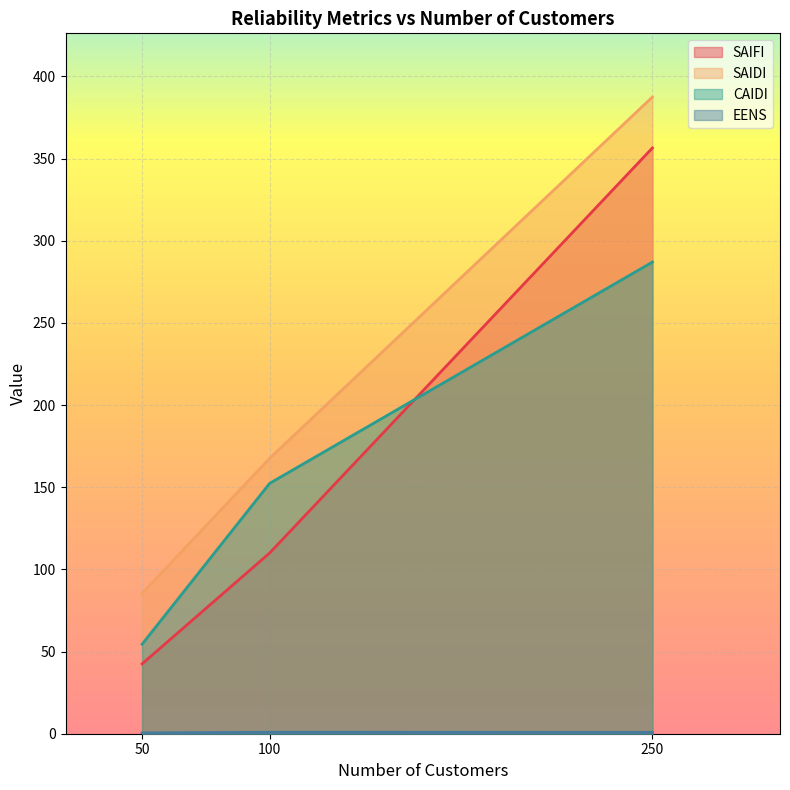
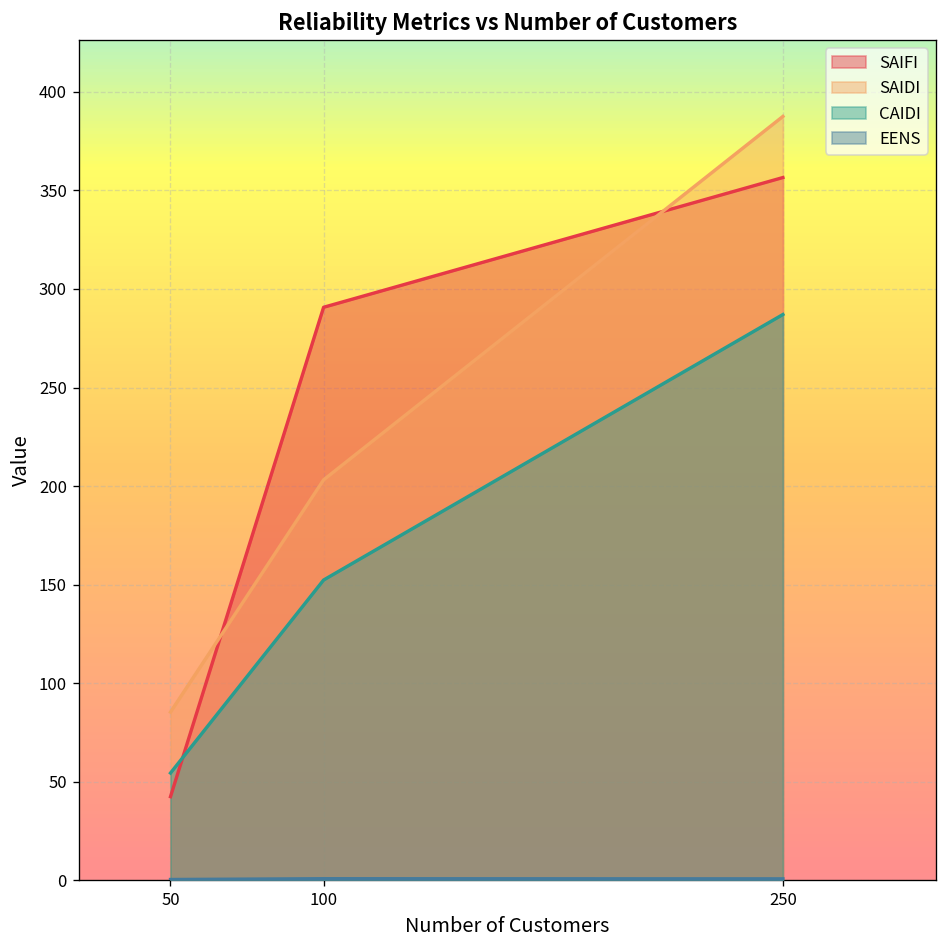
  {
    "SAIFI": {
      "50": 43,
-     "100": 110,
+     "100": 291,
      "250": 357
    },
    "SAIDI": {
      "50": 85,
-     "100": 168,
+     "100": 203,
      "250": 388
    }
  }
